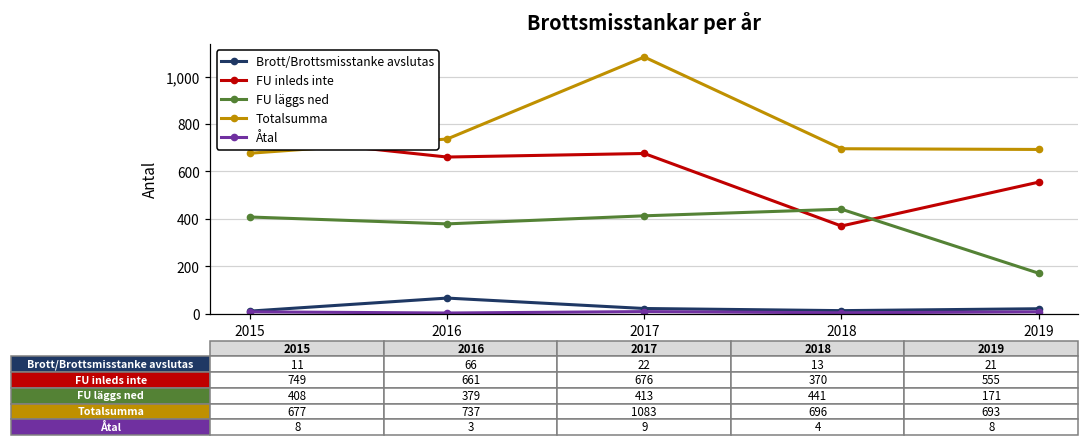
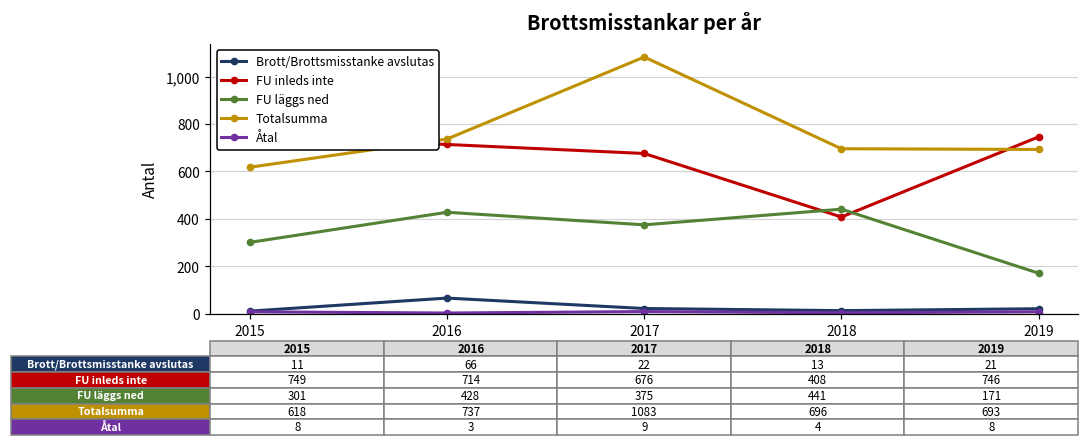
  {
    "Brott/Brottsmisstanke avslutas": {
      "2016": 70,
      "2017": 20,
      "2019": 20
    },
    "FU inleds inte": {
-     "2016": 661,
-     "2018": 370,
-     "2019": 555
+     "2016": 714,
+     "2018": 408,
+     "2019": 746
    },
    "FU läggs ned": {
-     "2015": 408,
-     "2016": 379,
-     "2017": 413
+     "2015": 301,
+     "2016": 428,
+     "2017": 375
    },
    "Totalsumma": {
-     "2015": 677
+     "2015": 618
    },
    "Åtal": {
      "2016": 0,
      "2017": 10,
      "2019": 10
    }
  }
